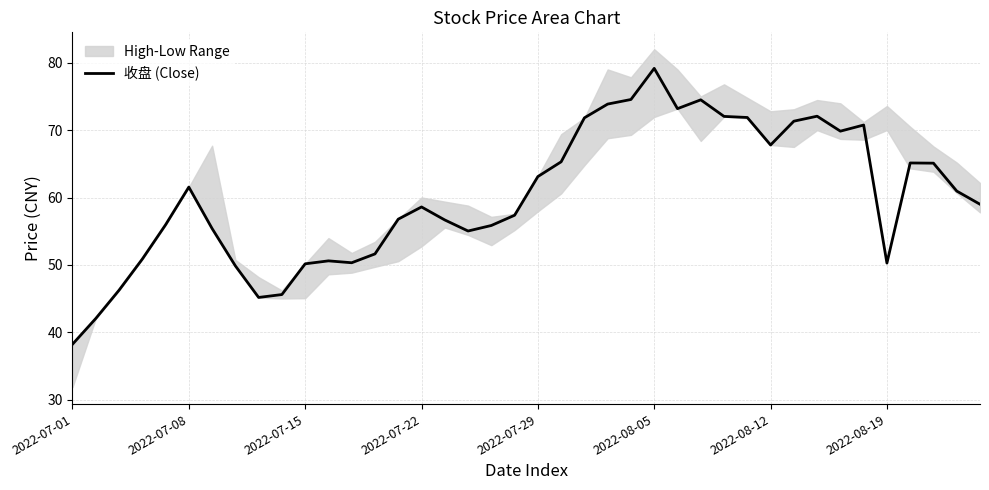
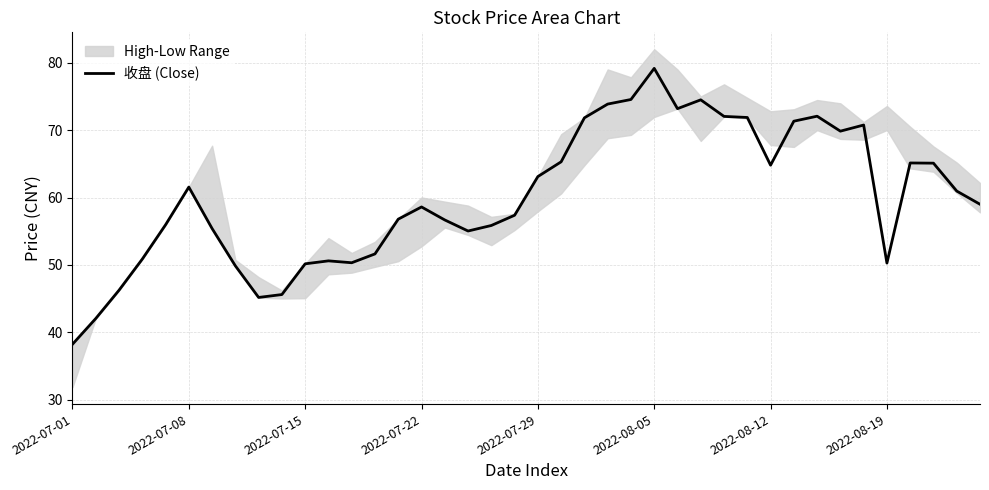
  {
    "收盘 (Close)": {
      "2022-07-22": 59,
      "2022-08-05": 79,
-     "2022-08-12": 68,
+     "2022-08-12": 65,
      "2022-08-19": 50
    }
  }
